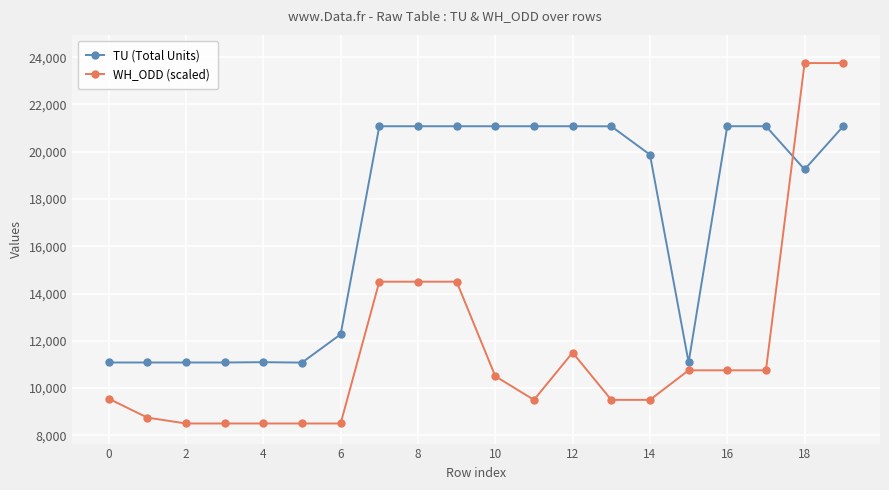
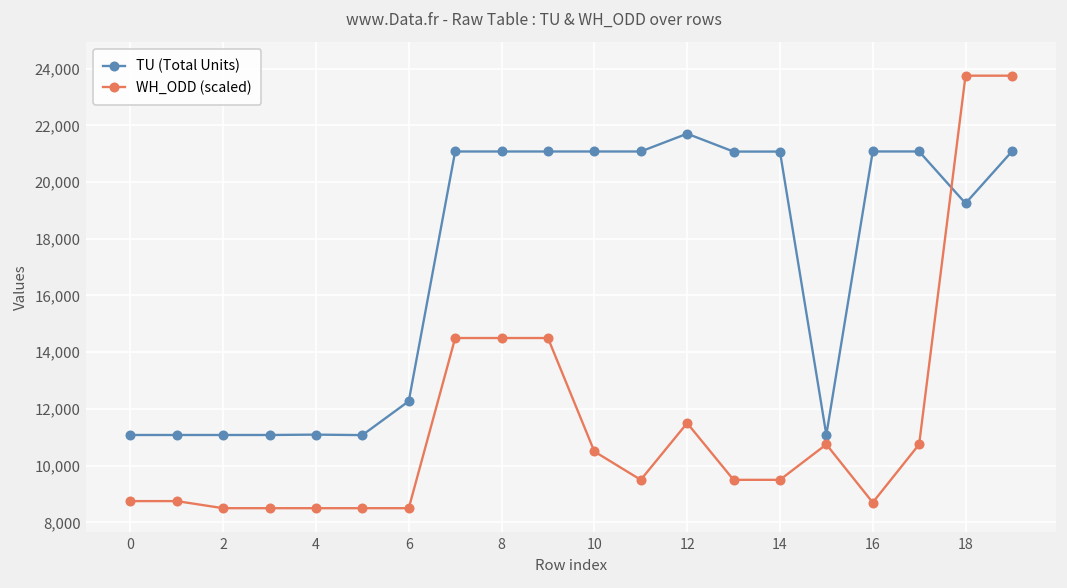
  {
    "TU (Total Units)": {
      "0": "11,100",
      "2": "11,100",
      "4": "11,100",
      "6": "12,300",
      "8": "21,100",
      "10": "21,100",
-     "12": "21,100",
-     "14": "19,900",
+     "12": "21,700",
+     "14": "21,100",
      "16": "21,100",
      "18": "19,200"
    },
    "WH_ODD (scaled)": {
-     "0": "9,600",
+     "0": "8,800",
      "2": "8,500",
      "4": "8,500",
      "6": "8,500",
      "8": "14,500",
      "10": "10,500",
      "12": "11,500",
      "14": "9,500",
-     "16": "10,800",
+     "16": "8,700",
      "18": "23,800"
    }
  }
